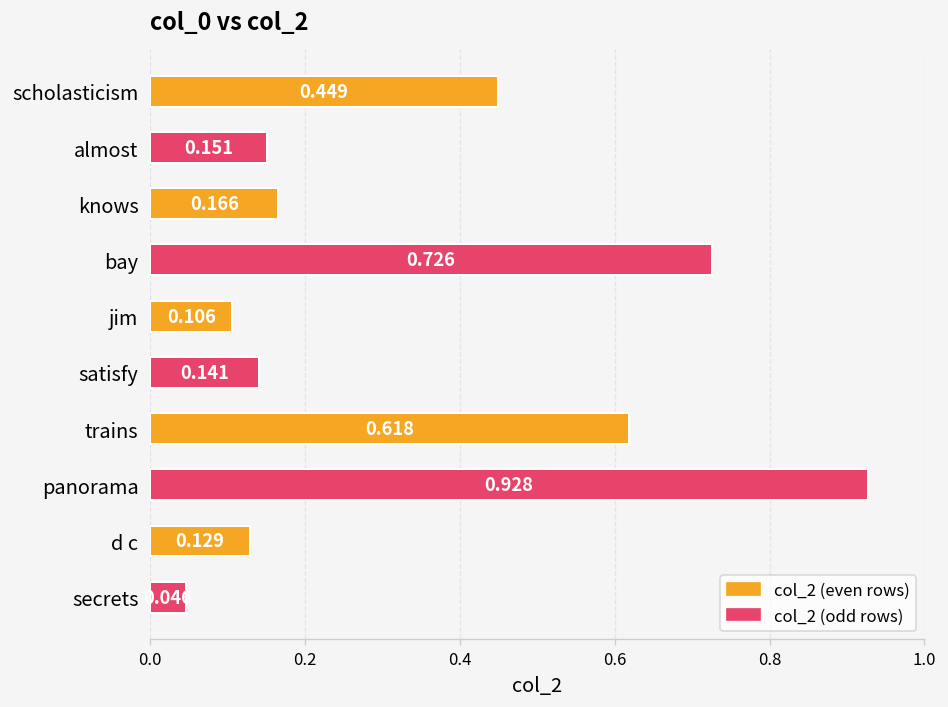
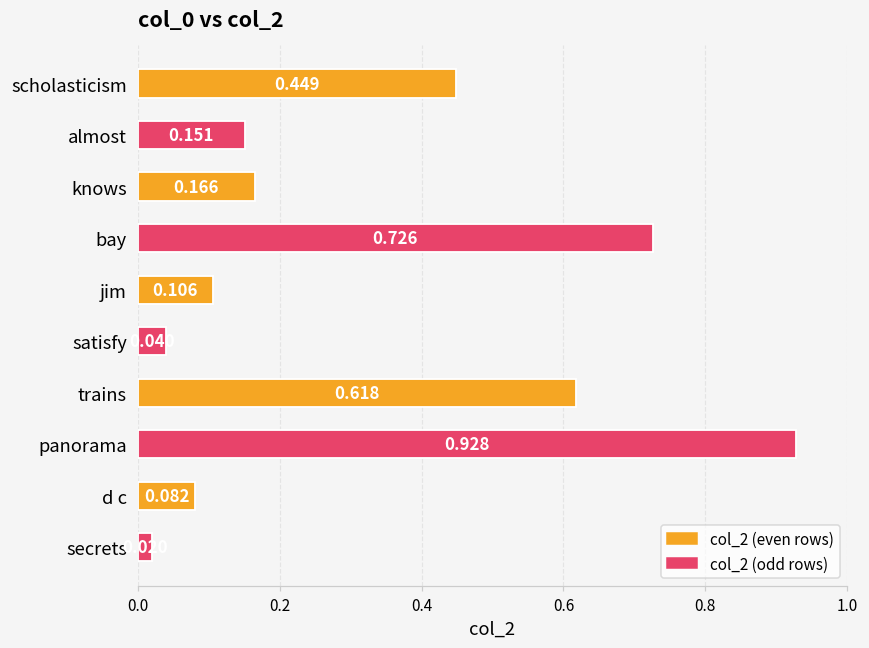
  {
    "scholasticism": 0.449,
    "almost": 0.151,
    "knows": 0.166,
    "bay": 0.726,
    "jim": 0.106,
-   "satisfy": 0.14,
+   "satisfy": 0.04,
    "trains": 0.618,
    "panorama": 0.928,
-   "d c": 0.129,
-   "secrets": 0.05
+   "d c": 0.082,
+   "secrets": 0.02
  }
